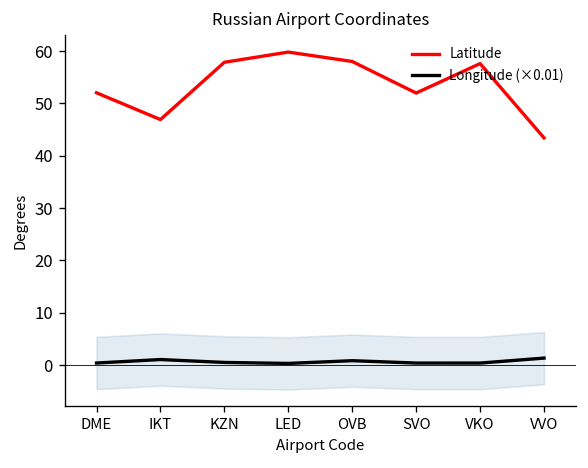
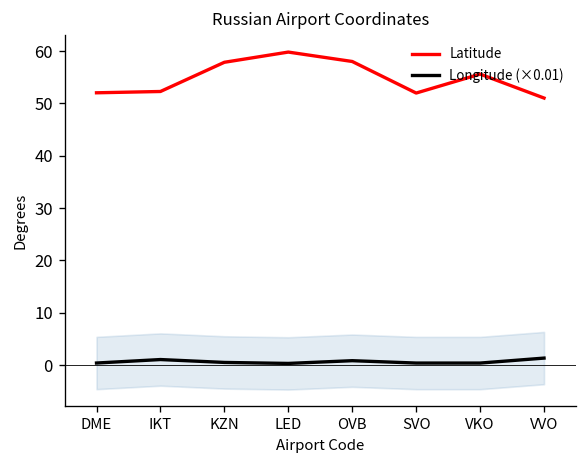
  {
    "Latitude": {
      "DME": 52,
-     "IKT": 47,
+     "IKT": 52,
      "KZN": 58,
      "LED": 60,
      "OVB": 58,
      "SVO": 52,
-     "VKO": 58,
-     "VVO": 43
+     "VKO": 56,
+     "VVO": 51
    },
    "Longitude (×0.01)": {
      "DME": 0,
      "IKT": 1,
      "KZN": 0,
      "LED": 0,
      "OVB": 1,
      "SVO": 0,
      "VKO": 0,
      "VVO": 1
    }
  }
